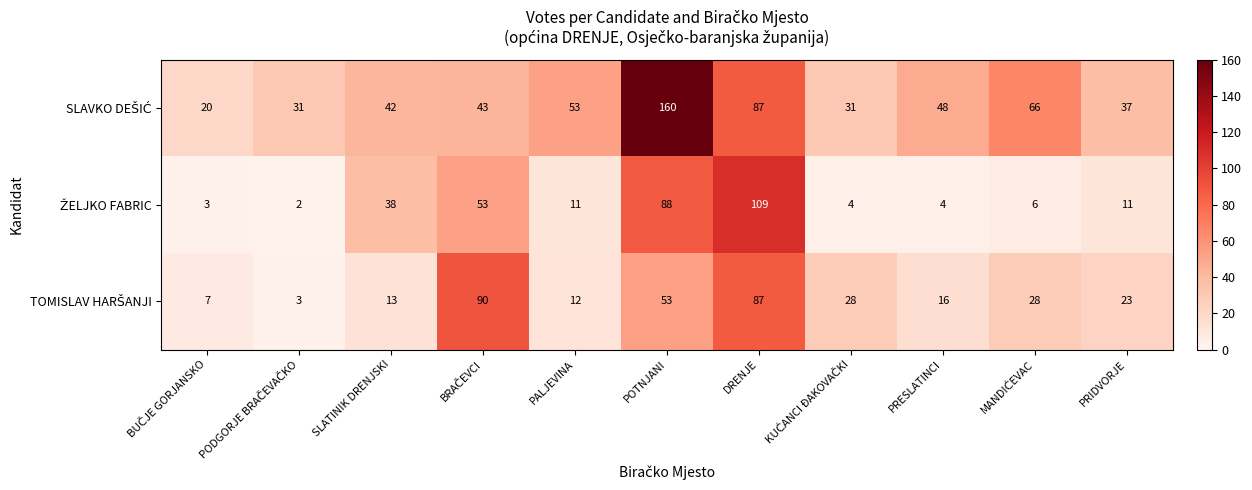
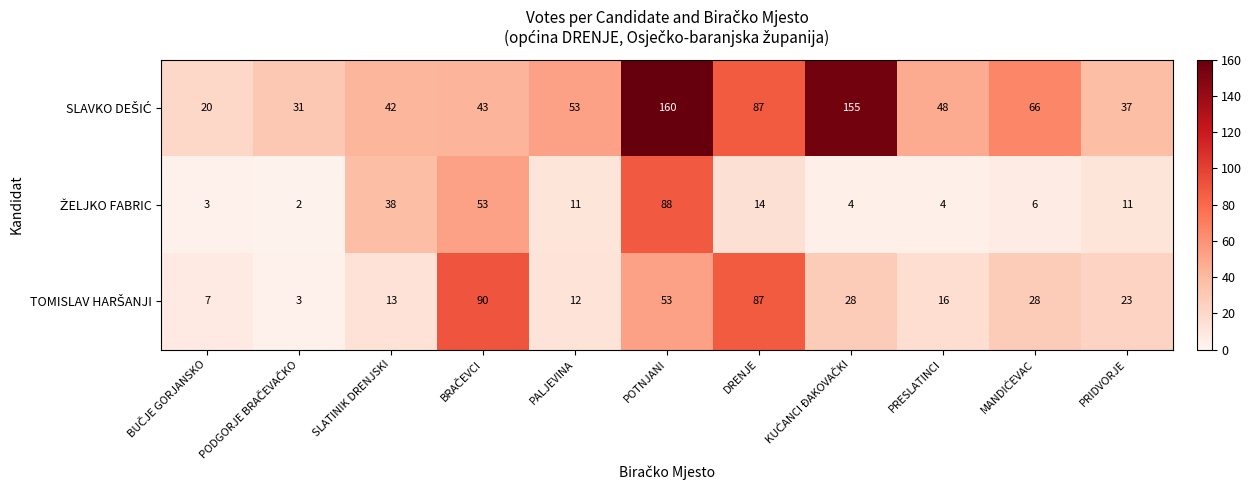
  {
    "SLAVKO DEŠIĆ": {
      "BUČJE GORJANSKO": 20,
      "PODGORJE BRAČEVAČKO": 31,
      "SLATINIK DRENJSKI": 42,
      "BRAČEVCI": 43,
      "PALJEVINA": 53,
      "POTNJANI": 160,
      "DRENJE": 87,
-     "KUĆANCI ĐAKOVAČKI": 31,
+     "KUĆANCI ĐAKOVAČKI": 155,
      "PRESLATINCI": 48,
      "MANDIĆEVAC": 66,
      "PRIDVORJE": 37
    },
    "ŽELJKO FABRIC": {
      "BUČJE GORJANSKO": 3,
      "PODGORJE BRAČEVAČKO": 2,
      "SLATINIK DRENJSKI": 38,
      "BRAČEVCI": 53,
      "PALJEVINA": 11,
      "POTNJANI": 88,
-     "DRENJE": 109,
+     "DRENJE": 14,
      "KUĆANCI ĐAKOVAČKI": 4,
      "PRESLATINCI": 4,
      "MANDIĆEVAC": 6,
      "PRIDVORJE": 11
    },
    "TOMISLAV HARŠANJI": {
      "BUČJE GORJANSKO": 7,
      "PODGORJE BRAČEVAČKO": 3,
      "SLATINIK DRENJSKI": 13,
      "BRAČEVCI": 90,
      "PALJEVINA": 12,
      "POTNJANI": 53,
      "DRENJE": 87,
      "KUĆANCI ĐAKOVAČKI": 28,
      "PRESLATINCI": 16,
      "MANDIĆEVAC": 28,
      "PRIDVORJE": 23
    }
  }
